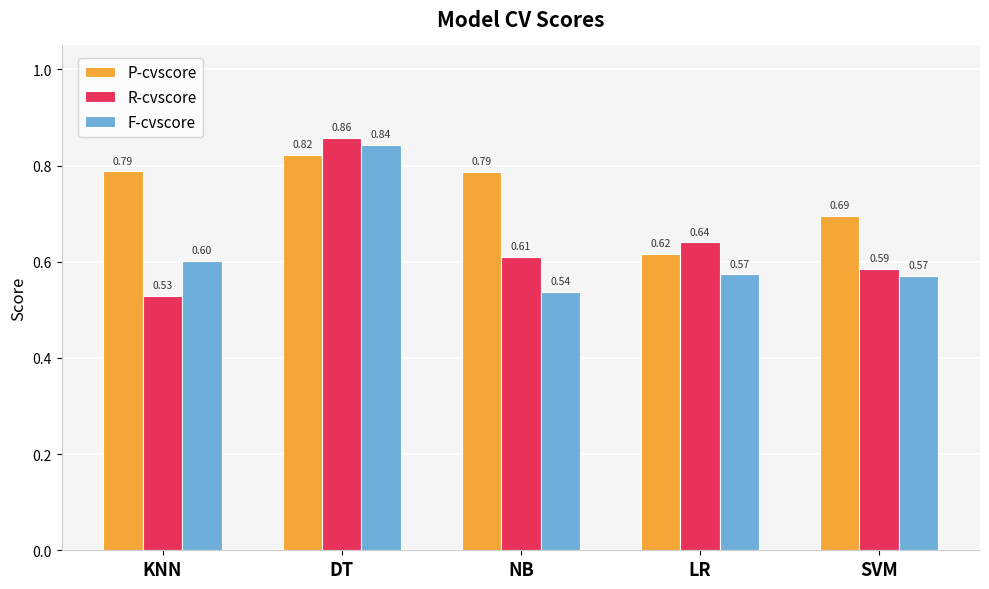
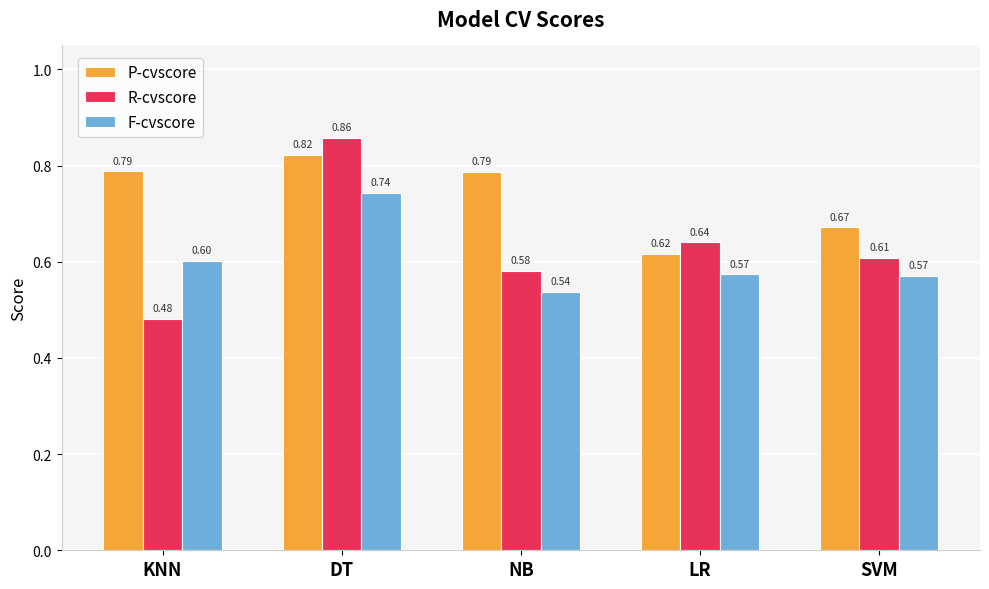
  {
    "P-cvscore": {
      "KNN": 0.79,
      "DT": 0.82,
      "NB": 0.79,
      "LR": 0.62,
-     "SVM": 0.69
+     "SVM": 0.67
    },
    "R-cvscore": {
-     "KNN": 0.53,
+     "KNN": 0.48,
      "DT": 0.86,
-     "NB": 0.61,
+     "NB": 0.58,
      "LR": 0.64,
-     "SVM": 0.59
+     "SVM": 0.61
    },
    "F-cvscore": {
      "KNN": 0.60,
-     "DT": 0.84,
+     "DT": 0.74,
      "NB": 0.54,
      "LR": 0.57,
      "SVM": 0.57
    }
  }
